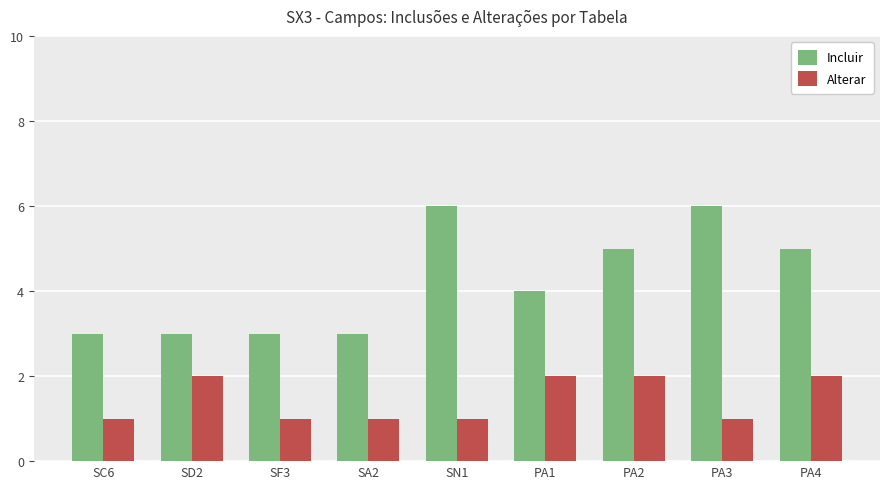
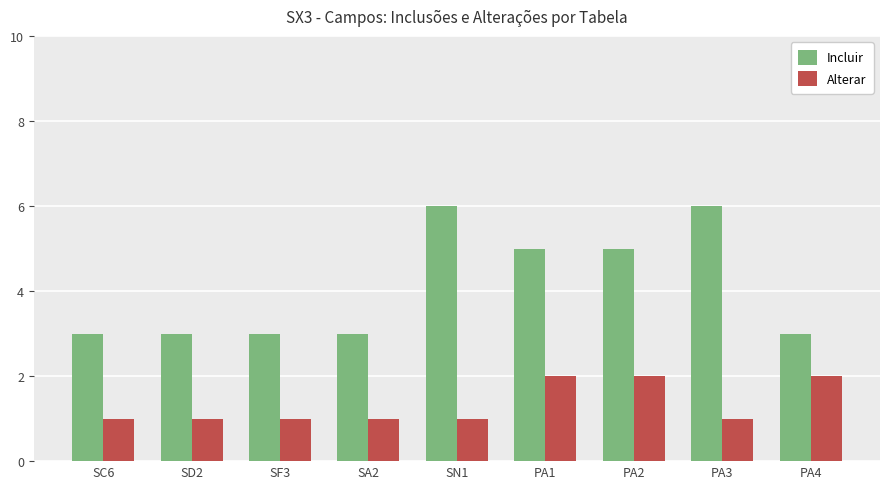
  {
    "Incluir": {
      "SC6": 3,
      "SD2": 3,
      "SF3": 3,
      "SA2": 3,
      "SN1": 6,
-     "PA1": 4,
+     "PA1": 5,
      "PA2": 5,
      "PA3": 6,
-     "PA4": 5
+     "PA4": 3
    },
    "Alterar": {
      "SC6": 1,
-     "SD2": 2,
+     "SD2": 1,
      "SF3": 1,
      "SA2": 1,
      "SN1": 1,
      "PA1": 2,
      "PA2": 2,
      "PA3": 1,
      "PA4": 2
    }
  }
